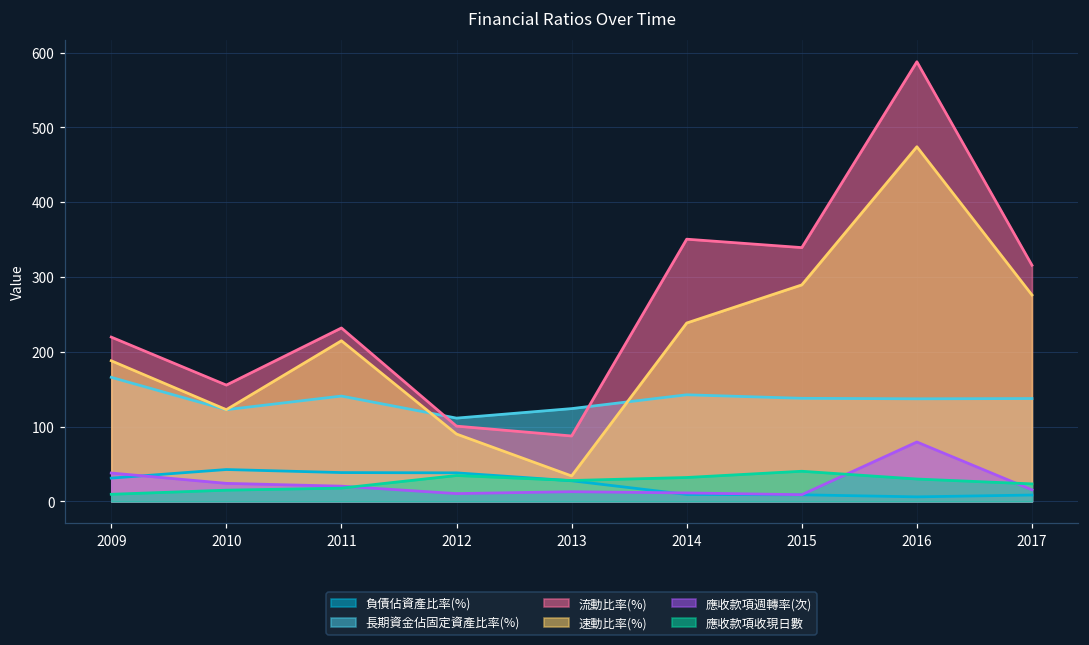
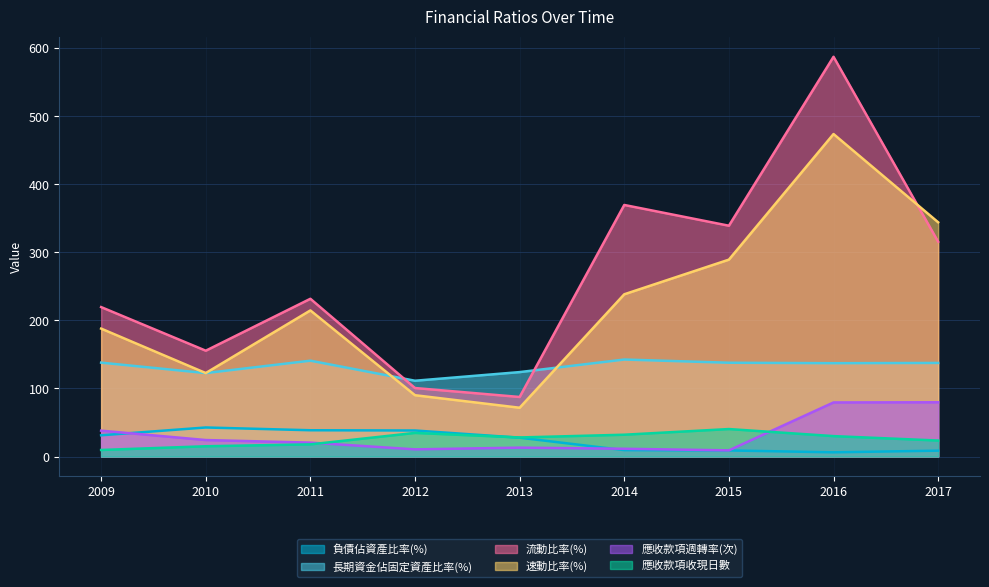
  {
    "長期資金佔固定資產比率(%)": {
-     "2009": 170,
+     "2009": 140,
      "2011": 140,
      "2012": 110,
      "2013": 120,
      "2014": 140,
      "2015": 140,
      "2016": 140,
      "2017": 140
    },
    "流動比率(%)": {
      "2009": 220,
      "2010": 160,
      "2011": 230,
      "2012": 100,
      "2013": 90,
-     "2014": 350,
+     "2014": 370,
      "2015": 340,
      "2016": 590,
      "2017": 320
    },
    "速動比率(%)": {
      "2009": 190,
      "2011": 210,
      "2012": 90,
-     "2013": 30,
+     "2013": 70,
      "2014": 240,
      "2015": 290,
      "2016": 470,
-     "2017": 280
+     "2017": 340
    },
    "應收款項週轉率(次)": {
      "2009": 40,
      "2010": 20,
      "2012": 10,
      "2013": 10,
      "2016": 80,
-     "2017": 20
+     "2017": 80
    }
  }
